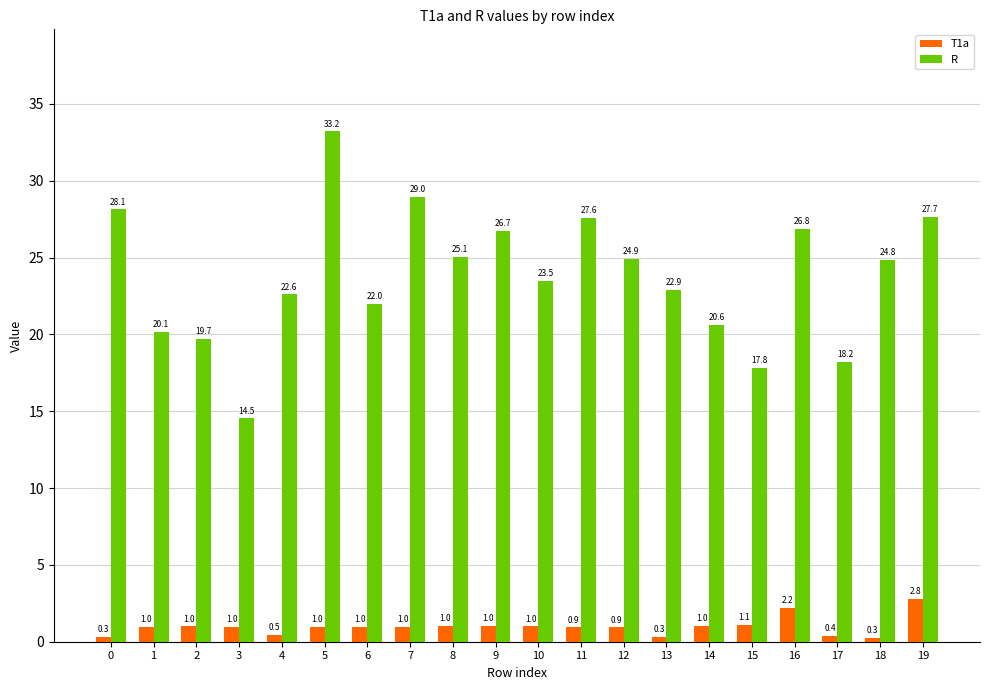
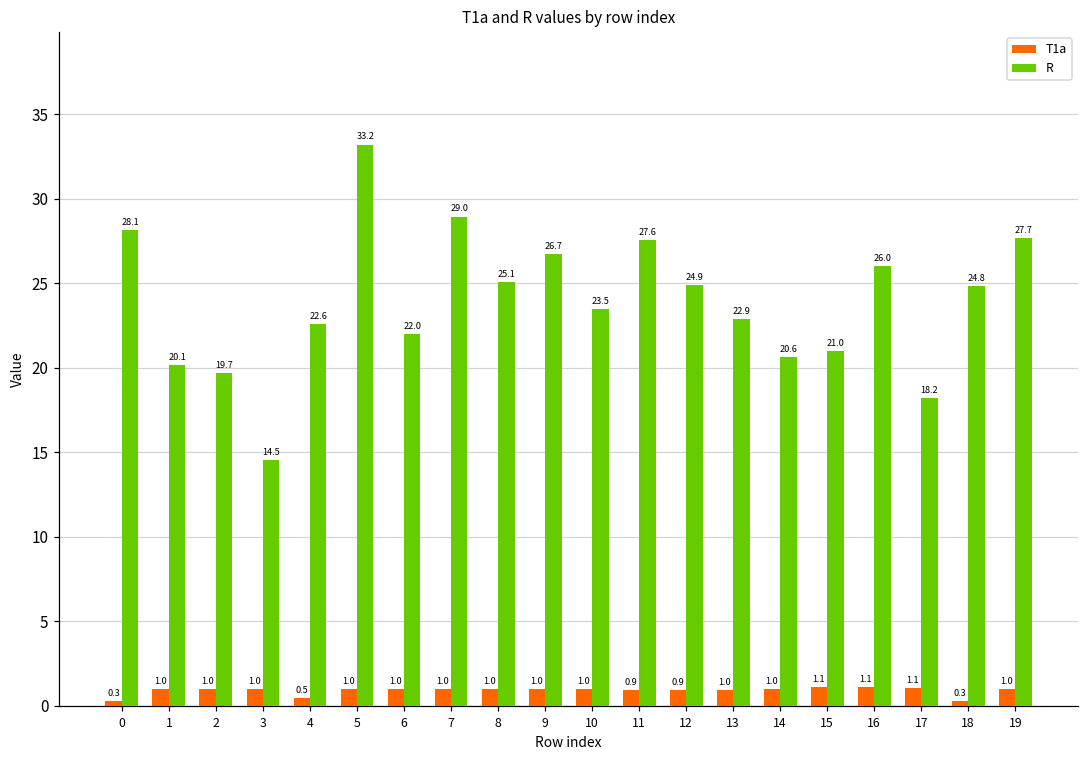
  {
    "T1a": {
      "0": 0.3,
      "1": 1.0,
      "2": 1.0,
      "3": 1.0,
      "4": 0.5,
      "5": 1.0,
      "6": 1.0,
      "7": 1.0,
      "8": 1.0,
      "9": 1.0,
      "10": 1.0,
      "11": 0.9,
      "12": 0.9,
-     "13": 0.3,
+     "13": 1.0,
      "14": 1.0,
      "15": 1.1,
-     "16": 2.2,
-     "17": 0.4,
+     "16": 1.1,
+     "17": 1.1,
      "18": 0.3,
-     "19": 2.8
+     "19": 1.0
    },
    "R": {
      "0": 28.1,
      "1": 20.1,
      "2": 19.7,
      "3": 14.5,
      "4": 22.6,
      "5": 33.2,
      "6": 22.0,
      "7": 29.0,
      "8": 25.1,
      "9": 26.7,
      "10": 23.5,
      "11": 27.6,
      "12": 24.9,
      "13": 22.9,
      "14": 20.6,
-     "15": 17.8,
-     "16": 26.8,
+     "15": 21.0,
+     "16": 26.0,
      "17": 18.2,
      "18": 24.8,
      "19": 27.7
    }
  }
